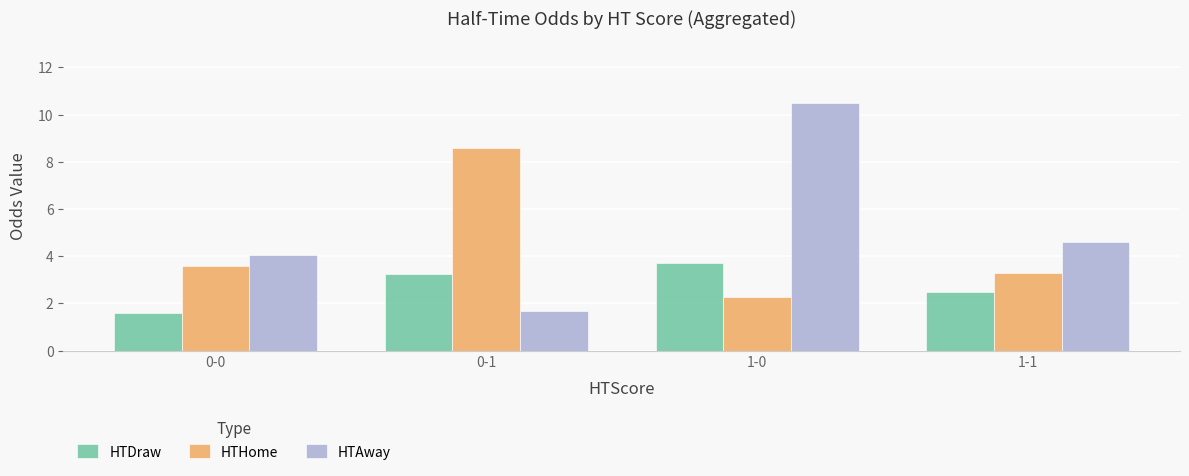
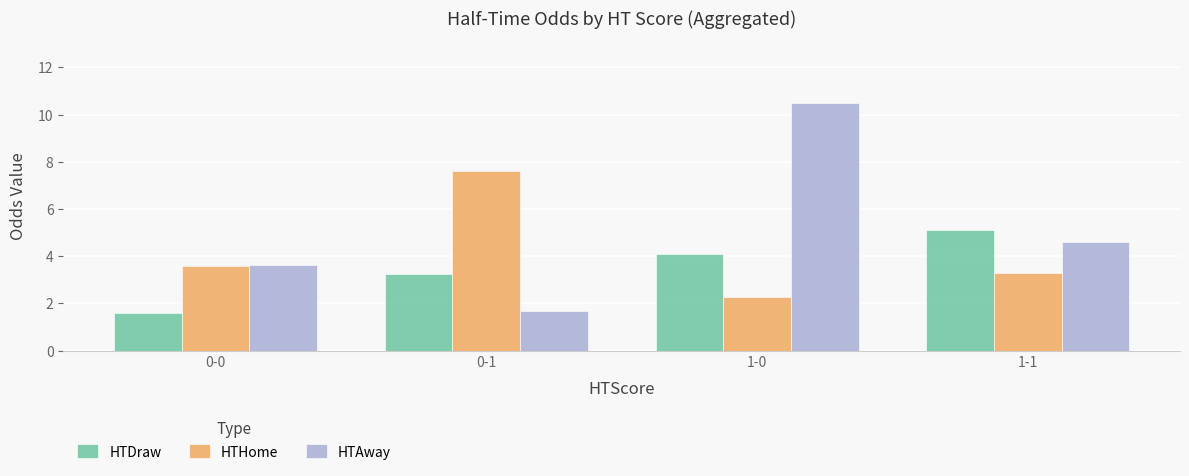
  {
    "HTDraw": {
      "0-0": 1.6,
      "0-1": 3.3,
-     "1-0": 3.7,
-     "1-1": 2.5
+     "1-0": 4.1,
+     "1-1": 5.1
    },
    "HTHome": {
      "0-0": 3.6,
-     "0-1": 8.6,
+     "0-1": 7.6,
      "1-0": 2.3,
      "1-1": 3.3
    },
    "HTAway": {
-     "0-0": 4.1,
+     "0-0": 3.7,
      "0-1": 1.7,
      "1-0": 10.5,
      "1-1": 4.6
    }
  }
